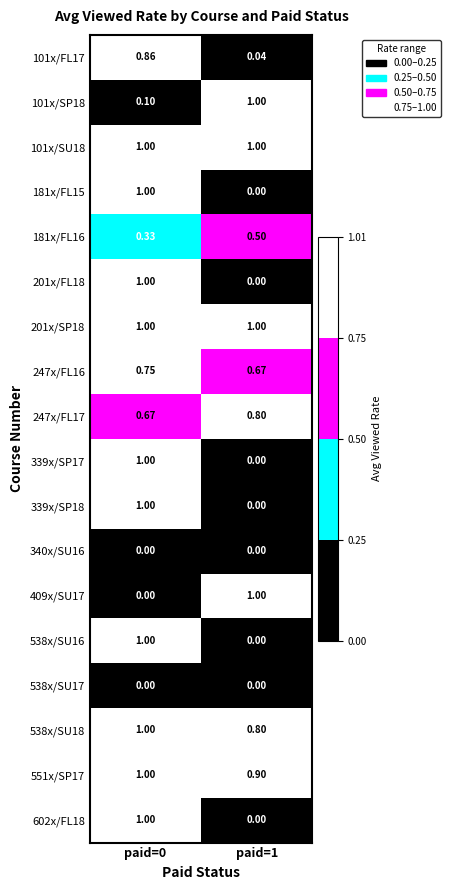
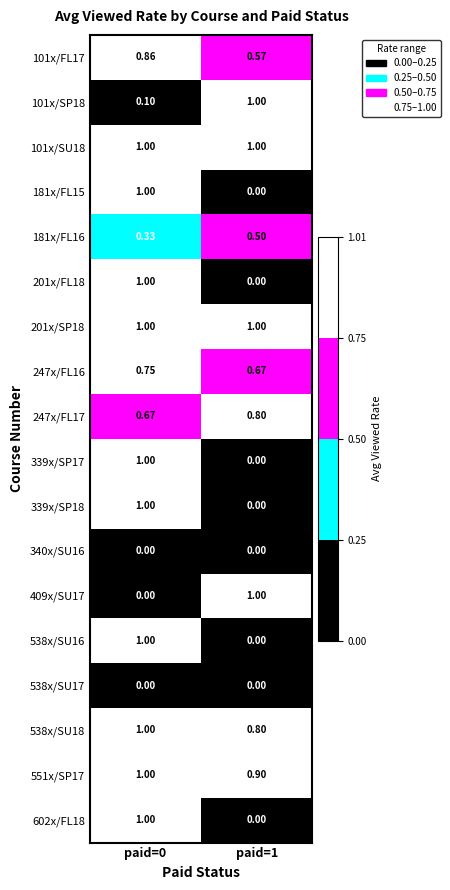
  {
    "101x/FL17": {
      "paid=0": 0.86,
-     "paid=1": 0.04
+     "paid=1": 0.57
    },
    "101x/SP18": {
      "paid=0": 0.10,
      "paid=1": 1.00
    },
    "101x/SU18": {
      "paid=0": 1.00,
      "paid=1": 1.00
    },
    "181x/FL15": {
      "paid=0": 1.00,
      "paid=1": 0.00
    },
    "181x/FL16": {
      "paid=0": 0.33,
      "paid=1": 0.50
    },
    "201x/FL18": {
      "paid=0": 1.00,
      "paid=1": 0.00
    },
    "201x/SP18": {
      "paid=0": 1.00,
      "paid=1": 1.00
    },
    "247x/FL16": {
      "paid=0": 0.75,
      "paid=1": 0.67
    },
    "247x/FL17": {
      "paid=0": 0.67,
      "paid=1": 0.80
    },
    "339x/SP17": {
      "paid=0": 1.00,
      "paid=1": 0.00
    },
    "339x/SP18": {
      "paid=0": 1.00,
      "paid=1": 0.00
    },
    "340x/SU16": {
      "paid=0": 0.00,
      "paid=1": 0.00
    },
    "409x/SU17": {
      "paid=0": 0.00,
      "paid=1": 1.00
    },
    "538x/SU16": {
      "paid=0": 1.00,
      "paid=1": 0.00
    },
    "538x/SU17": {
      "paid=0": 0.00,
      "paid=1": 0.00
    },
    "538x/SU18": {
      "paid=0": 1.00,
      "paid=1": 0.80
    },
    "551x/SP17": {
      "paid=0": 1.00,
      "paid=1": 0.90
    },
    "602x/FL18": {
      "paid=0": 1.00,
      "paid=1": 0.00
    }
  }
